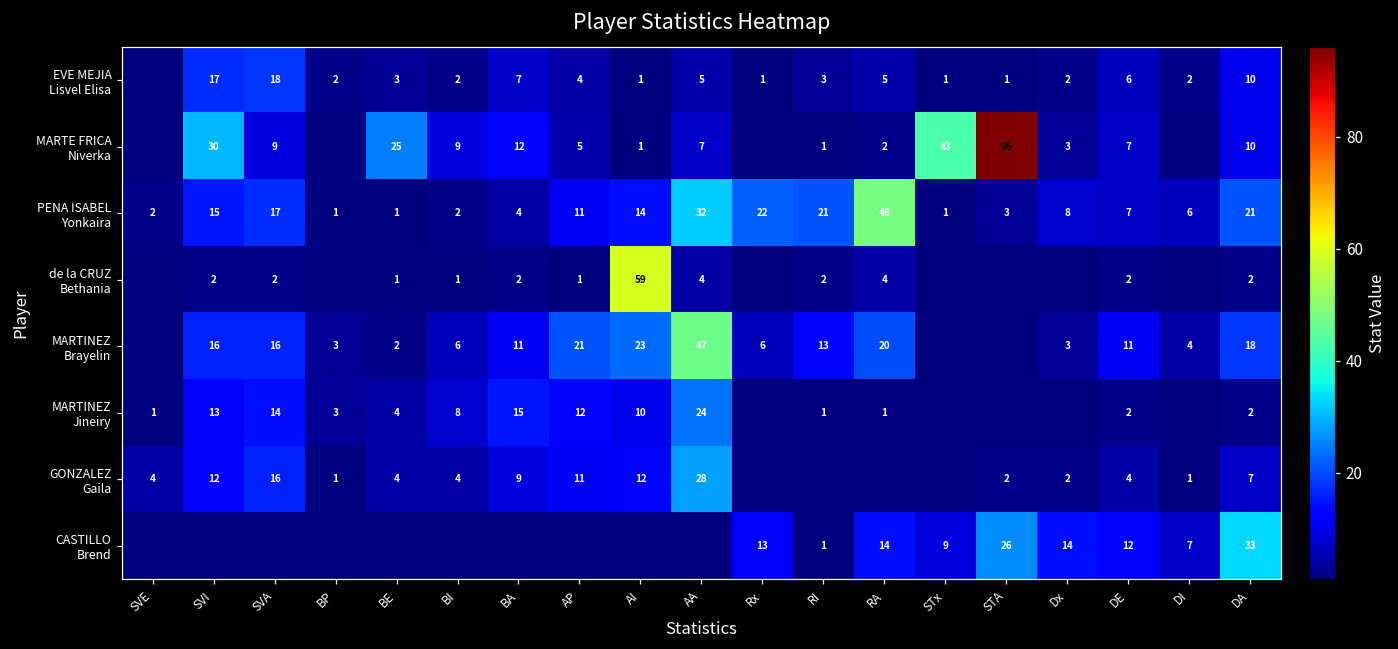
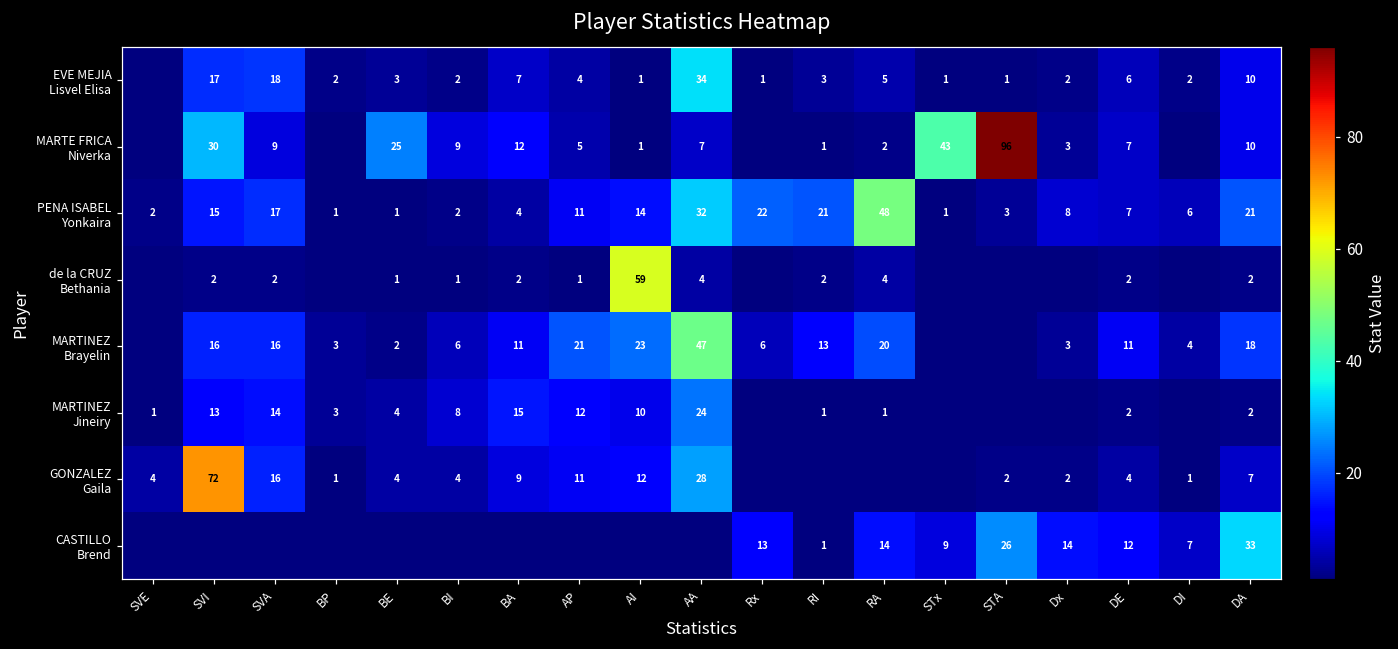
  {
    "EVE MEJIA Lisvel Elisa": {
      "SVI": 17,
      "SVA": 18,
      "BP": 2,
      "BE": 3,
      "BI": 2,
      "BA": 7,
      "AP": 4,
      "AI": 1,
-     "AA": 5,
+     "AA": 34,
      "Rx": 1,
      "RI": 3,
      "RA": 5,
      "STx": 1,
      "STA": 1,
      "Dx": 2,
      "DE": 6,
      "DI": 2,
      "DA": 10
    },
    "MARTE FRICA Niverka": {
      "SVI": 30,
      "SVA": 9,
      "BE": 25,
      "BI": 9,
      "BA": 12,
      "AP": 5,
      "AI": 1,
      "AA": 7,
      "RI": 1,
      "RA": 2,
      "STx": 43,
      "STA": 96,
      "Dx": 3,
      "DE": 7,
      "DA": 10
    },
    "PENA ISABEL Yonkaira": {
      "SVE": 2,
      "SVI": 15,
      "SVA": 17,
      "BP": 1,
      "BE": 1,
      "BI": 2,
      "BA": 4,
      "AP": 11,
      "AI": 14,
      "AA": 32,
      "Rx": 22,
      "RI": 21,
      "RA": 48,
      "STx": 1,
      "STA": 3,
      "Dx": 8,
      "DE": 7,
      "DI": 6,
      "DA": 21
    },
    "de la CRUZ Bethania": {
      "SVI": 2,
      "SVA": 2,
      "BE": 1,
      "BI": 1,
      "BA": 2,
      "AP": 1,
      "AI": 59,
      "AA": 4,
      "RI": 2,
      "RA": 4,
      "DE": 2,
      "DA": 2
    },
    "MARTINEZ Brayelin": {
      "SVI": 16,
      "SVA": 16,
      "BP": 3,
      "BE": 2,
      "BI": 6,
      "BA": 11,
      "AP": 21,
      "AI": 23,
      "AA": 47,
      "Rx": 6,
      "RI": 13,
      "RA": 20,
      "Dx": 3,
      "DE": 11,
      "DI": 4,
      "DA": 18
    },
    "MARTINEZ Jineiry": {
      "SVE": 1,
      "SVI": 13,
      "SVA": 14,
      "BP": 3,
      "BE": 4,
      "BI": 8,
      "BA": 15,
      "AP": 12,
      "AI": 10,
      "AA": 24,
      "RI": 1,
      "RA": 1,
      "DE": 2,
      "DA": 2
    },
    "GONZALEZ Gaila": {
      "SVE": 4,
-     "SVI": 12,
+     "SVI": 72,
      "SVA": 16,
      "BP": 1,
      "BE": 4,
      "BI": 4,
      "BA": 9,
      "AP": 11,
      "AI": 12,
      "AA": 28,
      "STA": 2,
      "Dx": 2,
      "DE": 4,
      "DI": 1,
      "DA": 7
    },
    "CASTILLO Brend": {
      "Rx": 13,
      "RI": 1,
      "RA": 14,
      "STx": 9,
      "STA": 26,
      "Dx": 14,
      "DE": 12,
      "DI": 7,
      "DA": 33
    }
  }
